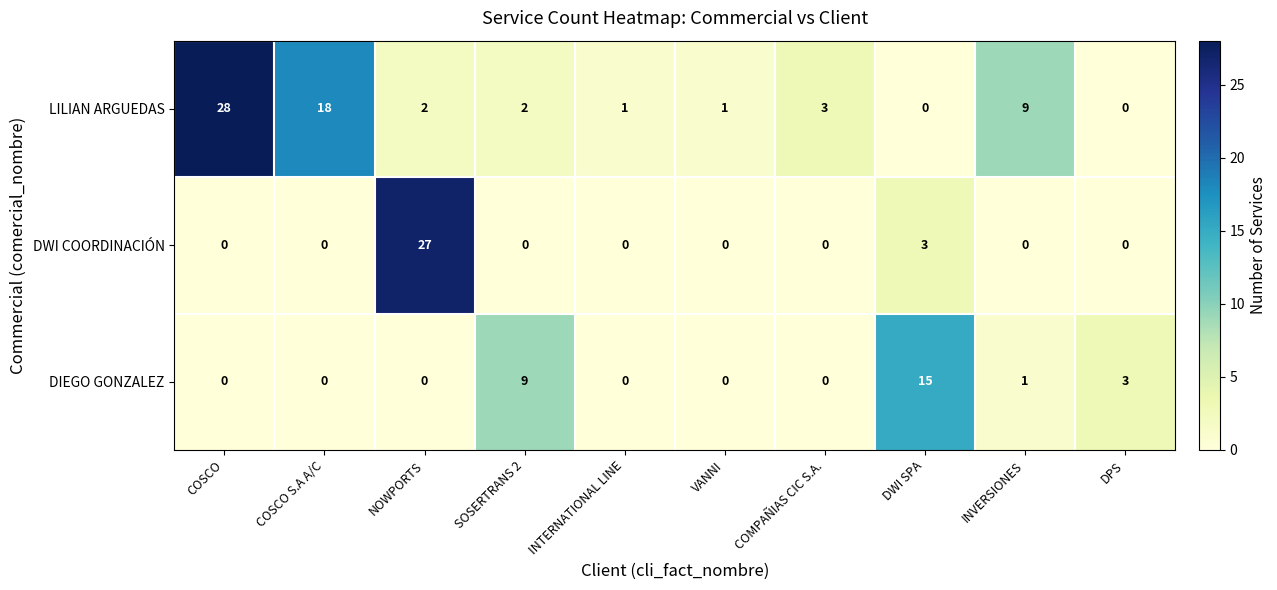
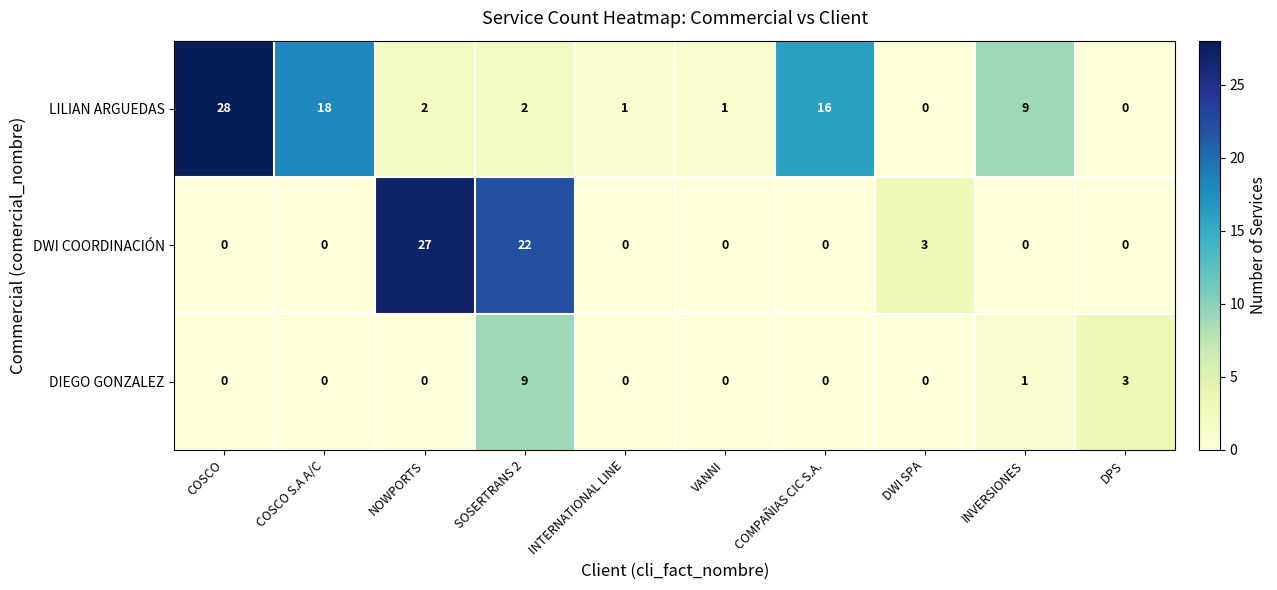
  {
    "LILIAN ARGUEDAS": {
      "COSCO": 28,
      "COSCO S.A A/C": 18,
      "NOWPORTS": 2,
      "SOSERTRANS 2": 2,
      "INTERNATIONAL LINE": 1,
      "VANNI": 1,
-     "COMPAÑIAS CIC S.A.": 3,
+     "COMPAÑIAS CIC S.A.": 16,
      "DWI SPA": 0,
      "INVERSIONES": 9,
      "DPS": 0
    },
    "DWI COORDINACIÓN": {
      "COSCO": 0,
      "COSCO S.A A/C": 0,
      "NOWPORTS": 27,
-     "SOSERTRANS 2": 0,
+     "SOSERTRANS 2": 22,
      "INTERNATIONAL LINE": 0,
      "VANNI": 0,
      "COMPAÑIAS CIC S.A.": 0,
      "DWI SPA": 3,
      "INVERSIONES": 0,
      "DPS": 0
    },
    "DIEGO GONZALEZ": {
      "COSCO": 0,
      "COSCO S.A A/C": 0,
      "NOWPORTS": 0,
      "SOSERTRANS 2": 9,
      "INTERNATIONAL LINE": 0,
      "VANNI": 0,
      "COMPAÑIAS CIC S.A.": 0,
-     "DWI SPA": 15,
+     "DWI SPA": 0,
      "INVERSIONES": 1,
      "DPS": 3
    }
  }
